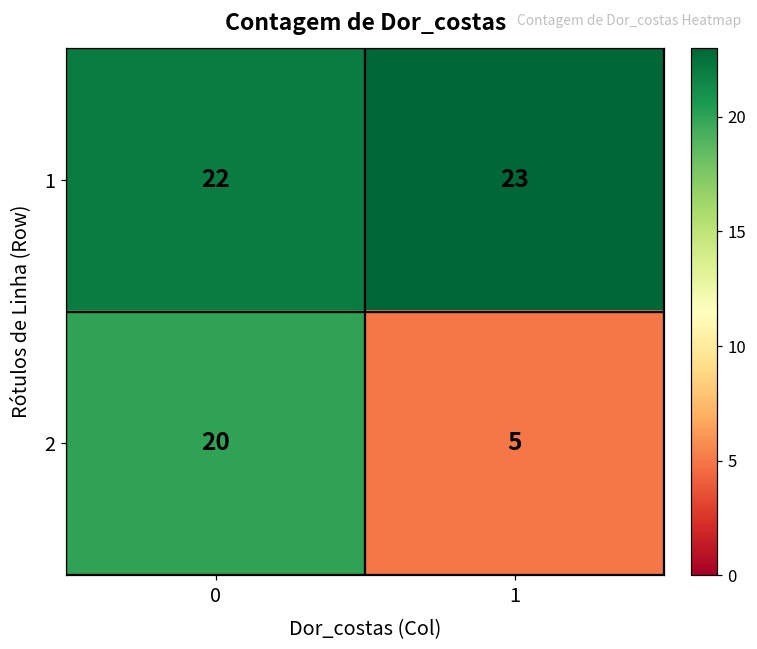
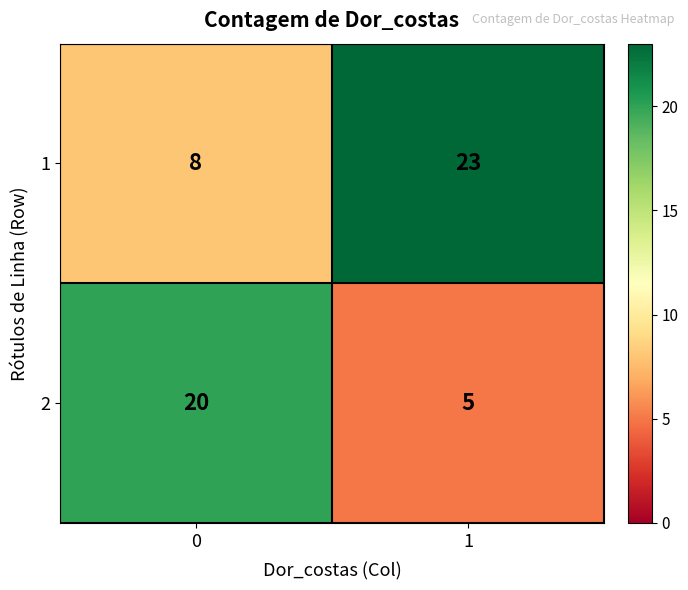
  {
    "1": {
-     "0": 22,
+     "0": 8,
      "1": 23
    },
    "2": {
      "0": 20,
      "1": 5
    }
  }
